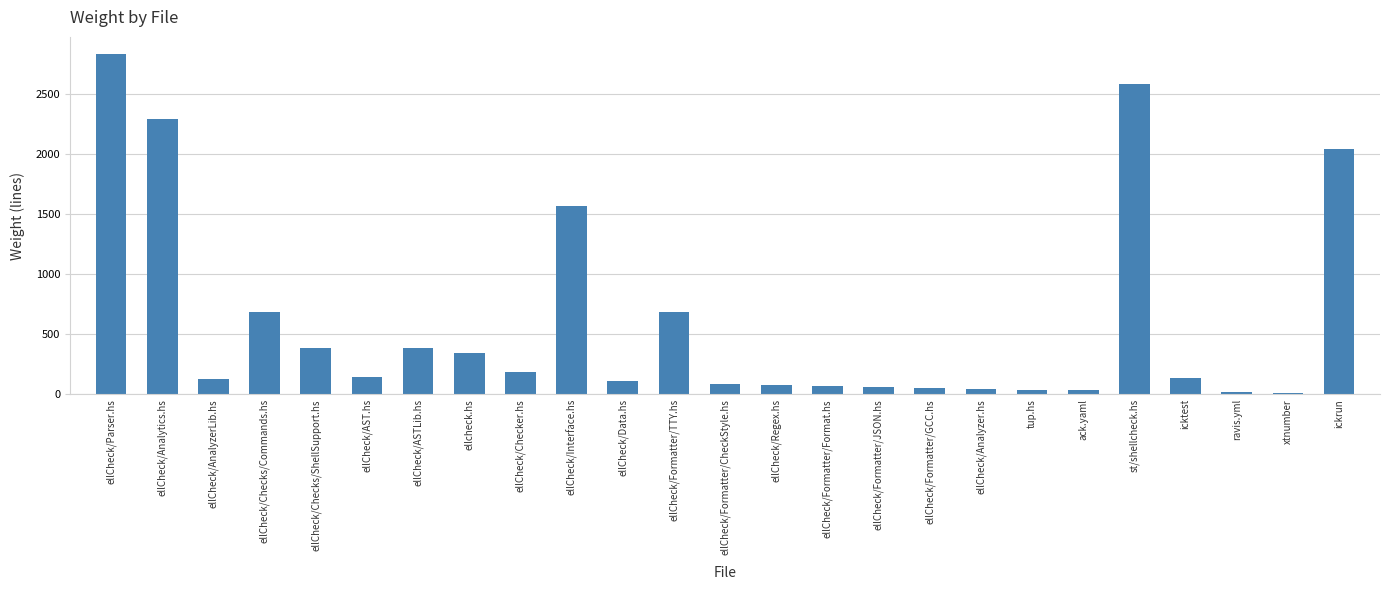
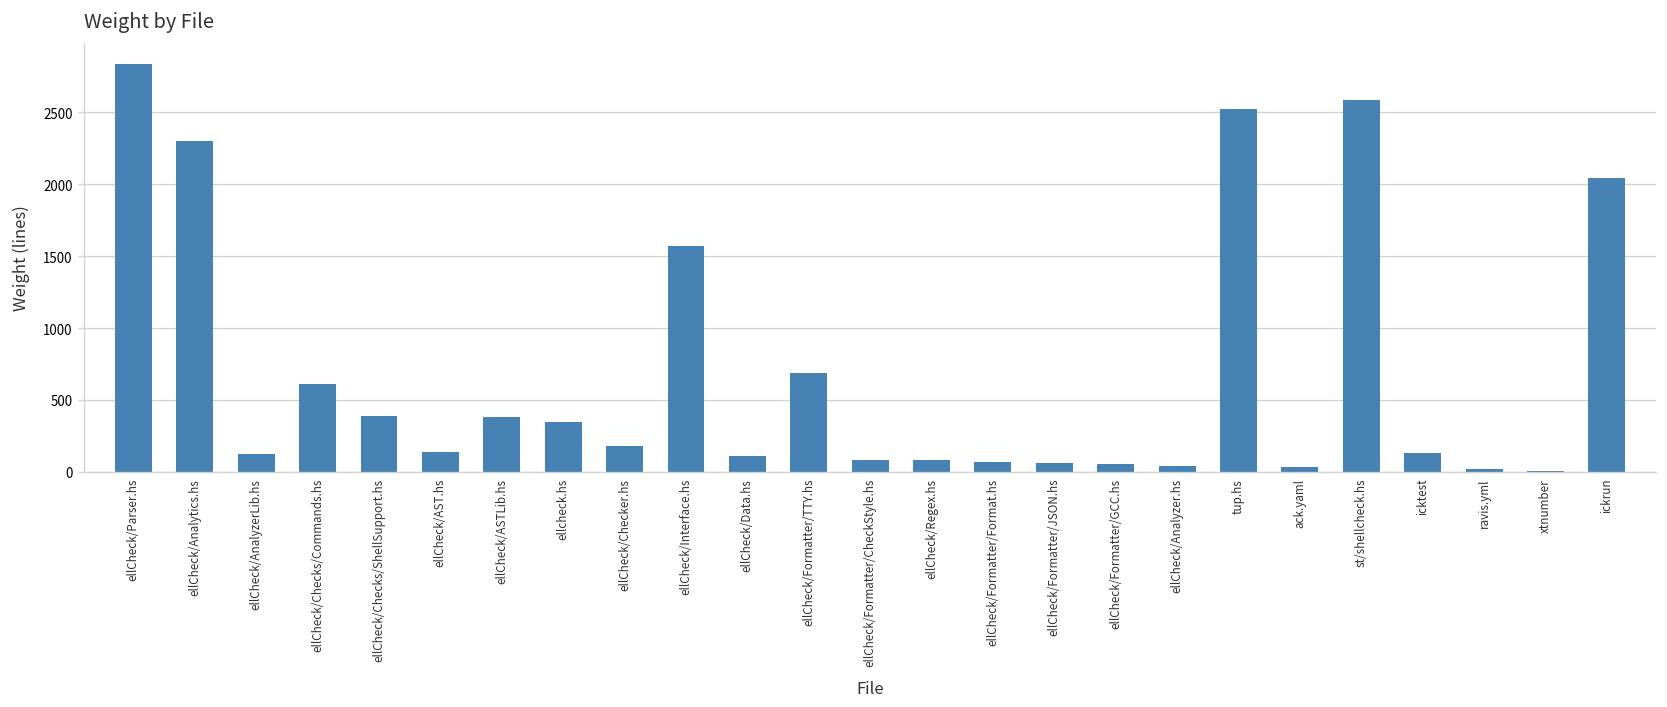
  {
    "ellCheck/Parser.hs": 2840,
    "ellCheck/Analytics.hs": 2300,
    "ellCheck/AnalyzerLib.hs": 120,
-   "ellCheck/Checks/Commands.hs": 690,
+   "ellCheck/Checks/Commands.hs": 610,
    "ellCheck/Checks/ShellSupport.hs": 390,
    "ellCheck/AST.hs": 140,
    "ellCheck/ASTLib.hs": 390,
    "ellcheck.hs": 340,
    "ellCheck/Checker.hs": 180,
    "ellCheck/Interface.hs": 1570,
    "ellCheck/Data.hs": 110,
    "ellCheck/Formatter/TTY.hs": 690,
    "ellCheck/Formatter/CheckStyle.hs": 80,
    "ellCheck/Regex.hs": 80,
    "ellCheck/Formatter/Format.hs": 70,
    "ellCheck/Formatter/JSON.hs": 60,
    "ellCheck/Formatter/GCC.hs": 50,
    "ellCheck/Analyzer.hs": 50,
-   "tup.hs": 40,
+   "tup.hs": 2520,
    "ack.yaml": 40,
    "st/shellcheck.hs": 2590,
    "icktest": 130,
    "ravis.yml": 20,
    "ickrun": 2050
  }
